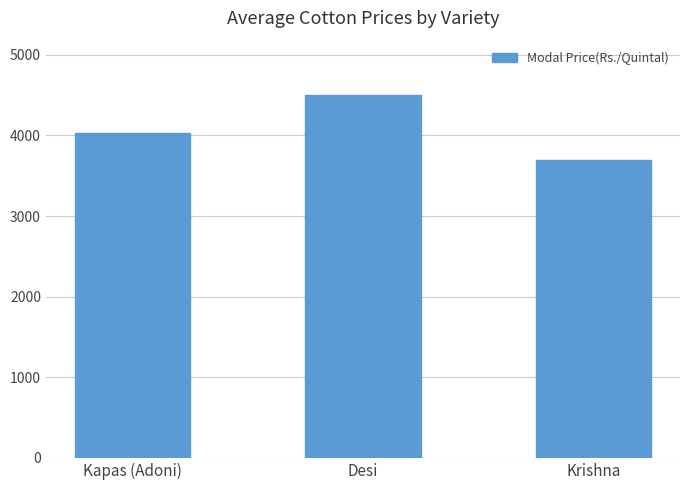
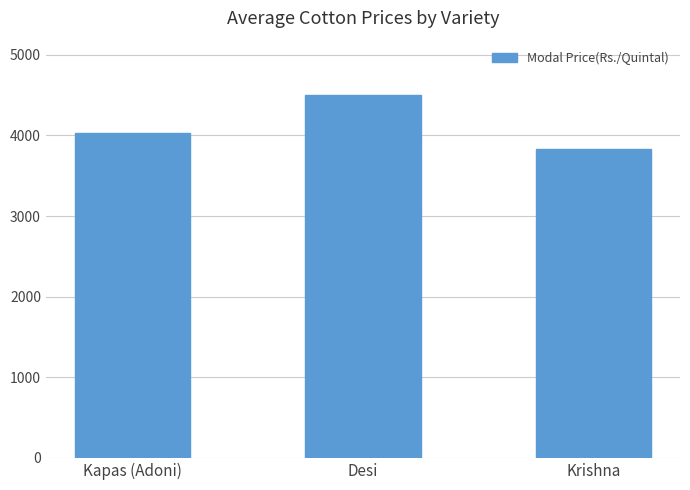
  {
    "Kapas (Adoni)": 4000,
    "Desi": 4500,
-   "Krishna": 3700
+   "Krishna": 3800
  }
